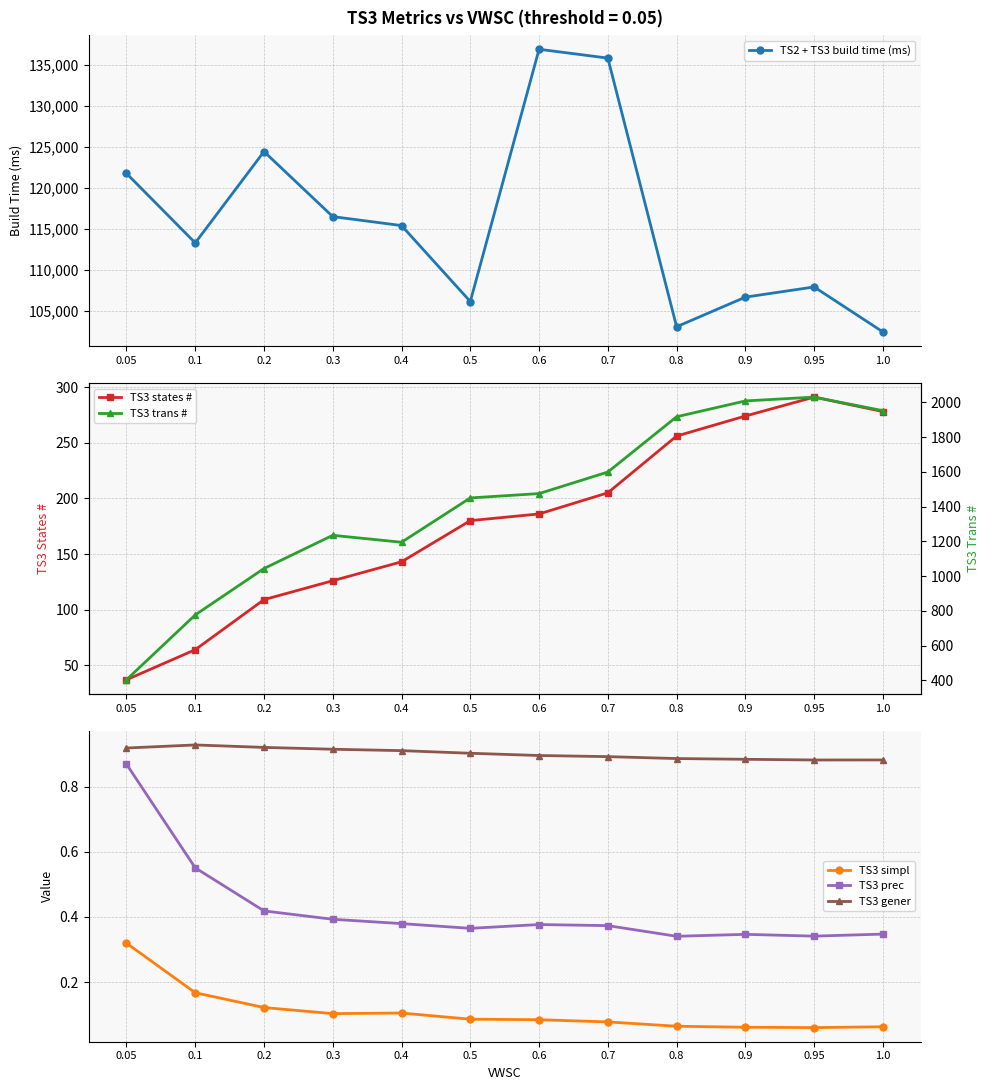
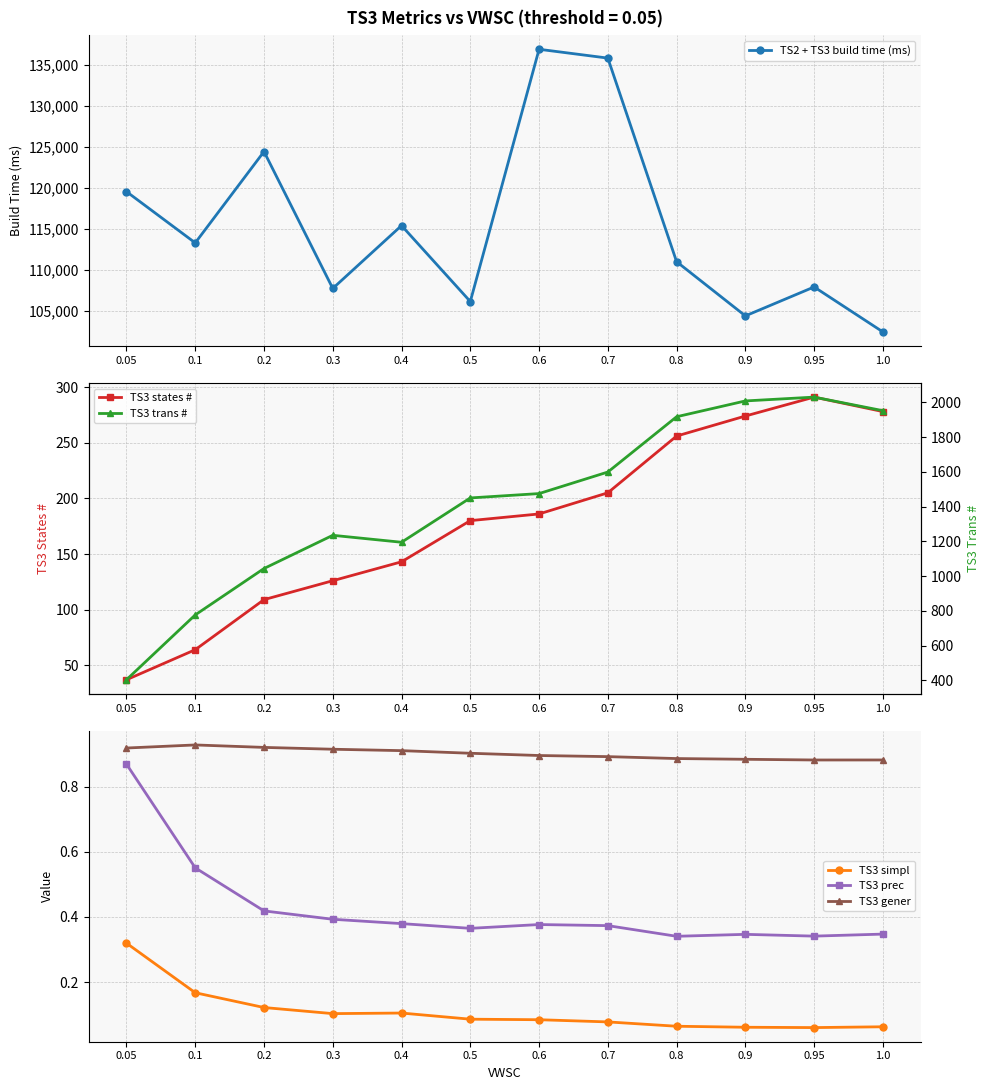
  {
    "TS3 Metrics vs VWSC (threshold = 0.05)": {
-     "0.05": "122,000",
+     "0.05": "120,000",
      "0.1": "113,000",
      "0.2": "124,000",
-     "0.3": "117,000",
+     "0.3": "108,000",
      "0.4": "115,000",
      "0.5": "106,000",
      "0.6": "137,000",
      "0.7": "136,000",
-     "0.8": "103,000",
-     "0.9": "107,000",
+     "0.8": "111,000",
+     "0.9": "104,000",
      "0.95": "108,000",
      "1.0": "102,000"
    }
  }
